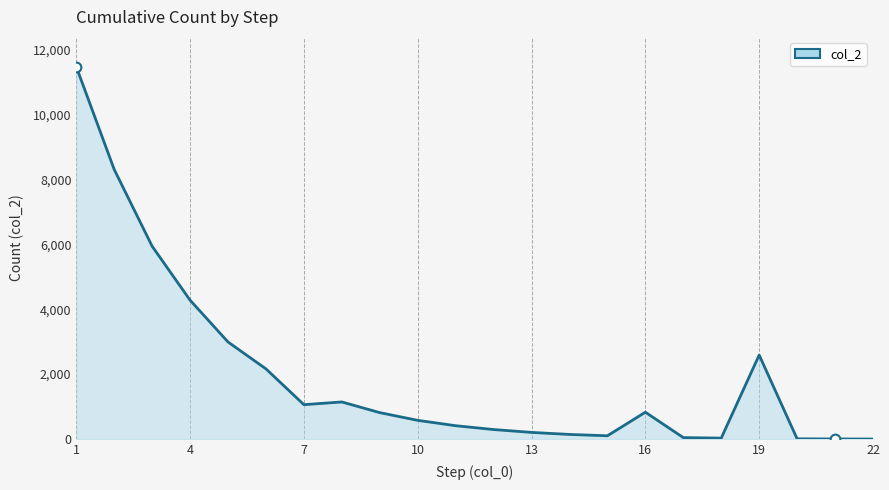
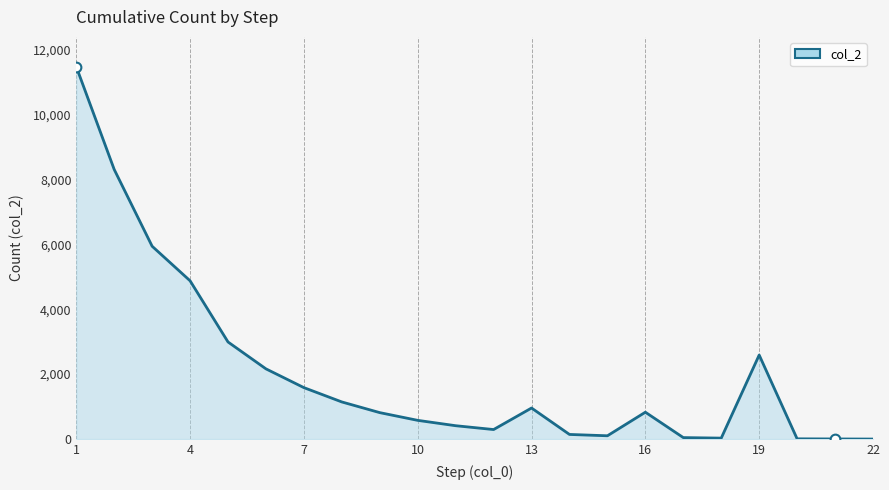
  {
    "col_2": {
-     "4": "4,300",
-     "7": "1,100",
+     "4": "4,900",
+     "7": "1,600",
      "10": "600",
-     "13": "200",
+     "13": "1,000",
      "16": "800",
      "19": "2,600",
      "22": "0"
    }
  }
